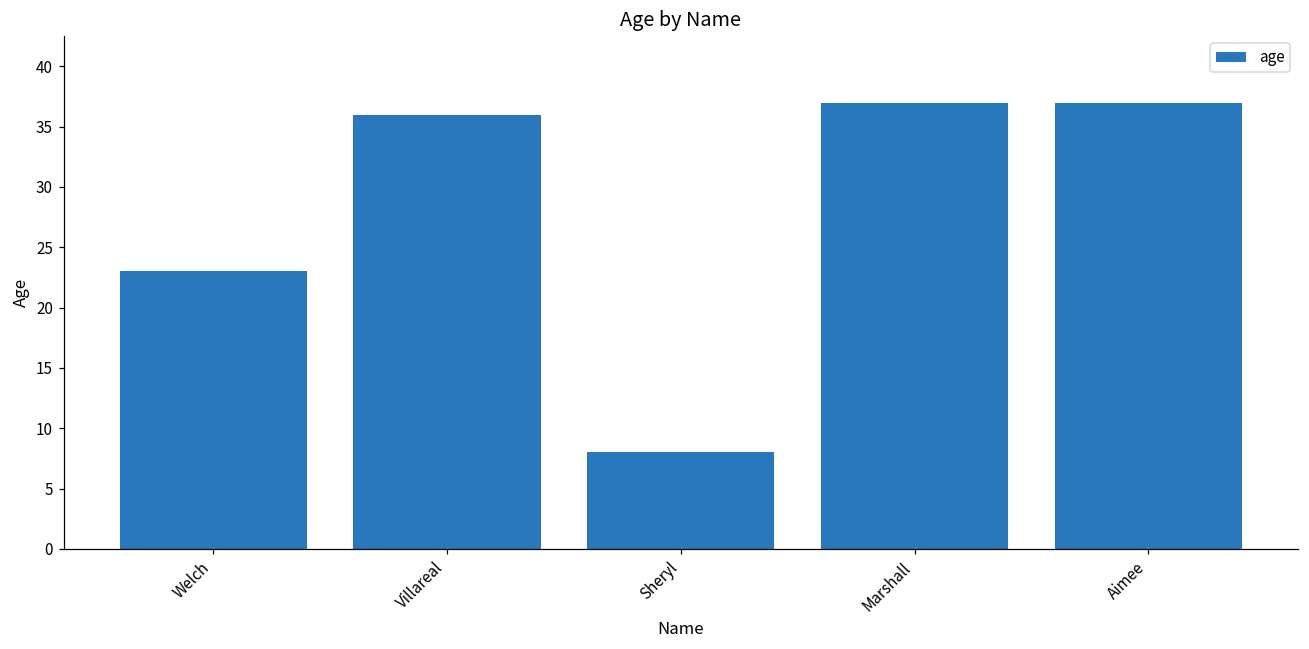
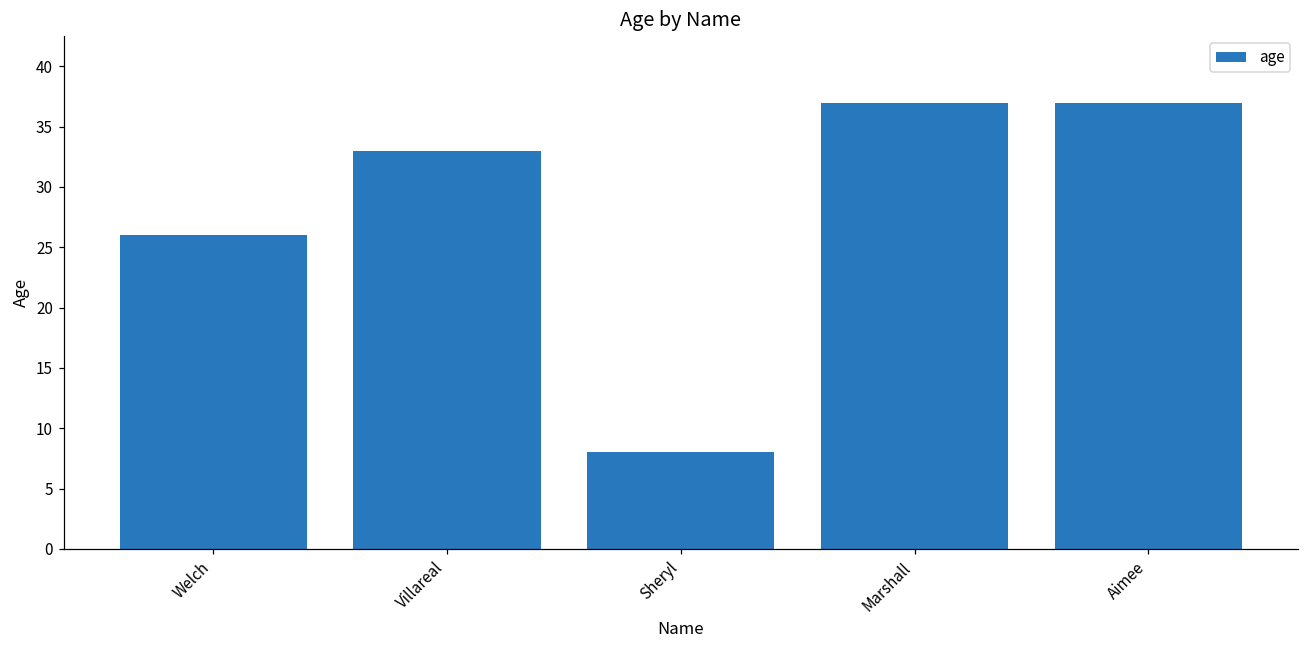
  {
-   "Welch": 23,
-   "Villareal": 36,
+   "Welch": 26,
+   "Villareal": 33,
    "Sheryl": 8,
    "Marshall": 37,
    "Aimee": 37
  }
